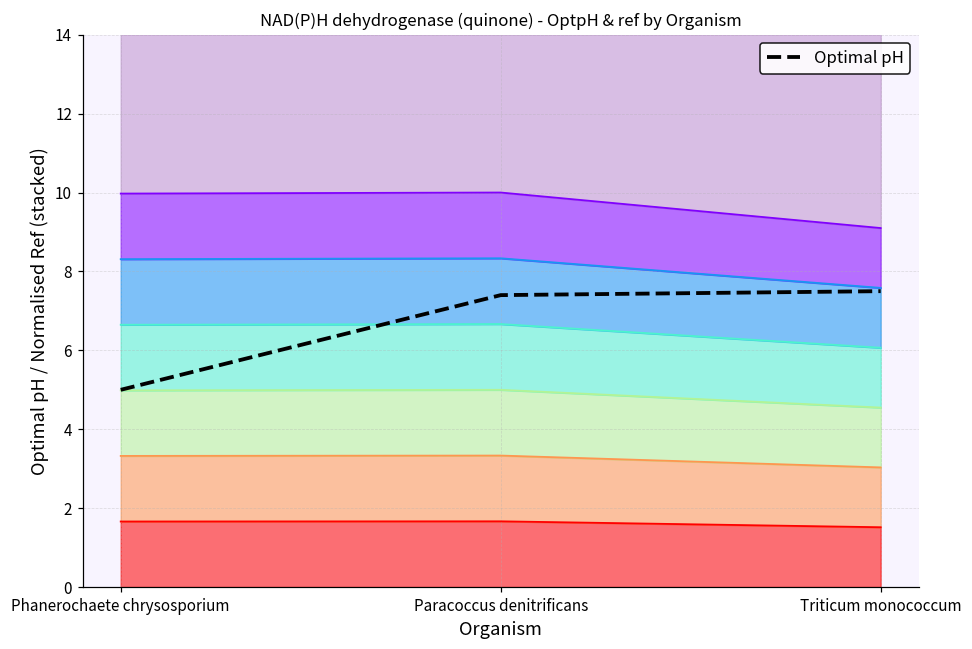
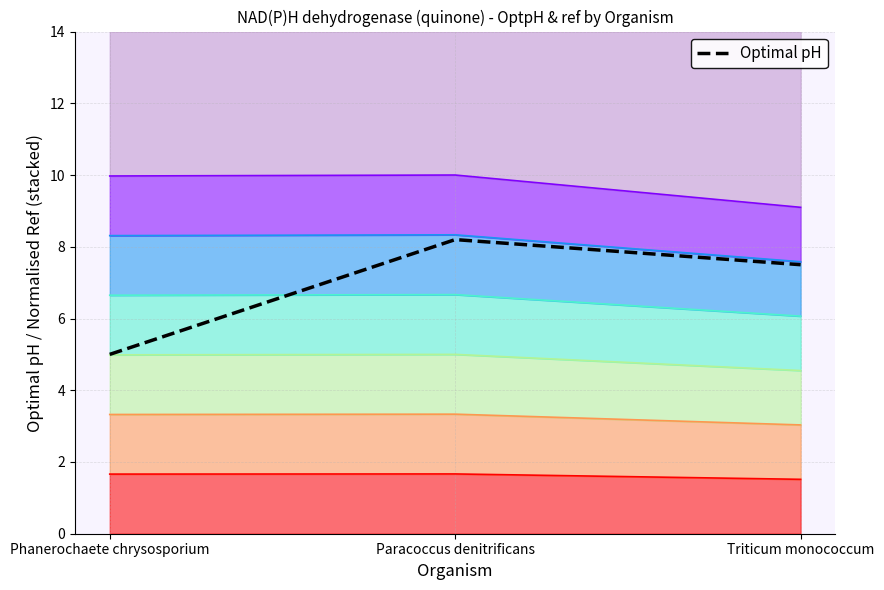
  {
    "Optimal pH": {
-     "Paracoccus denitrificans": 7.4,
+     "Paracoccus denitrificans": 8.2,
      "Triticum monococcum": 7.5
    }
  }
